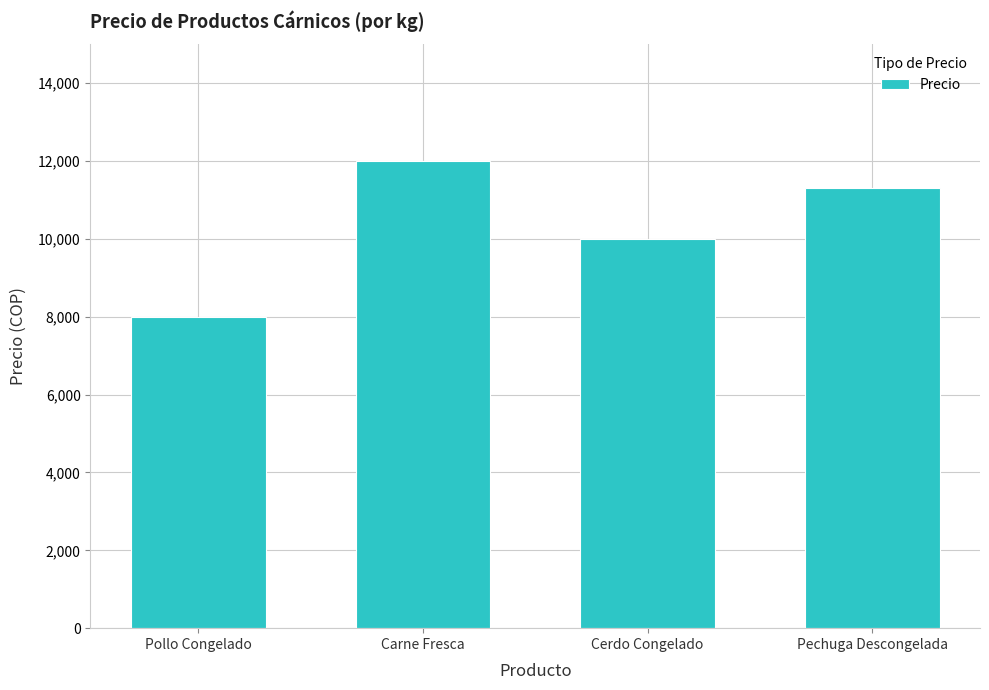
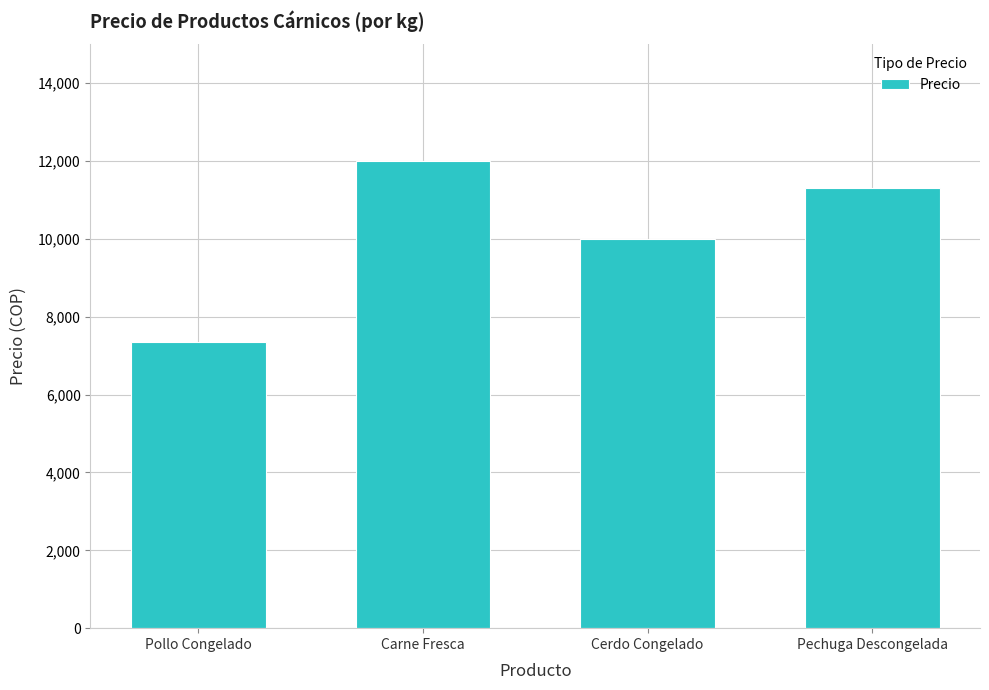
  {
-   "Pollo Congelado": "8,000",
+   "Pollo Congelado": "7,400",
    "Carne Fresca": "12,000",
    "Cerdo Congelado": "10,000",
    "Pechuga Descongelada": "11,300"
  }
